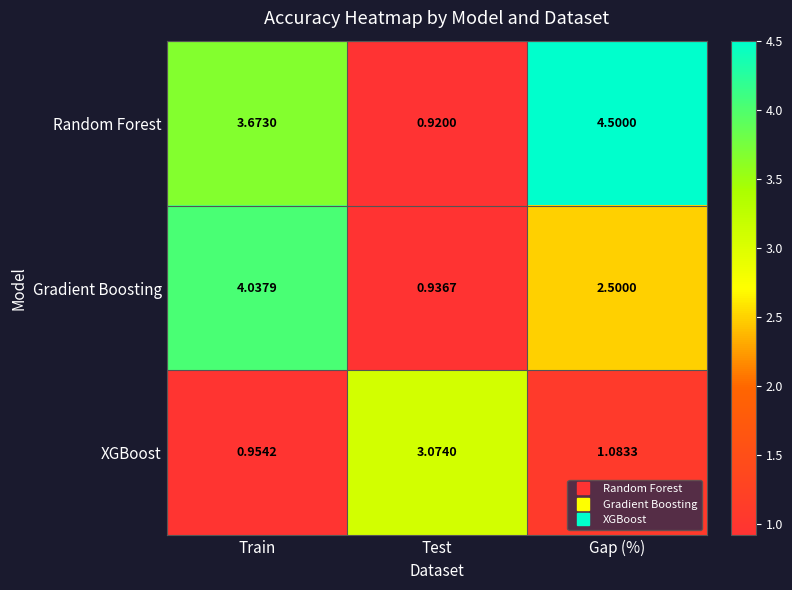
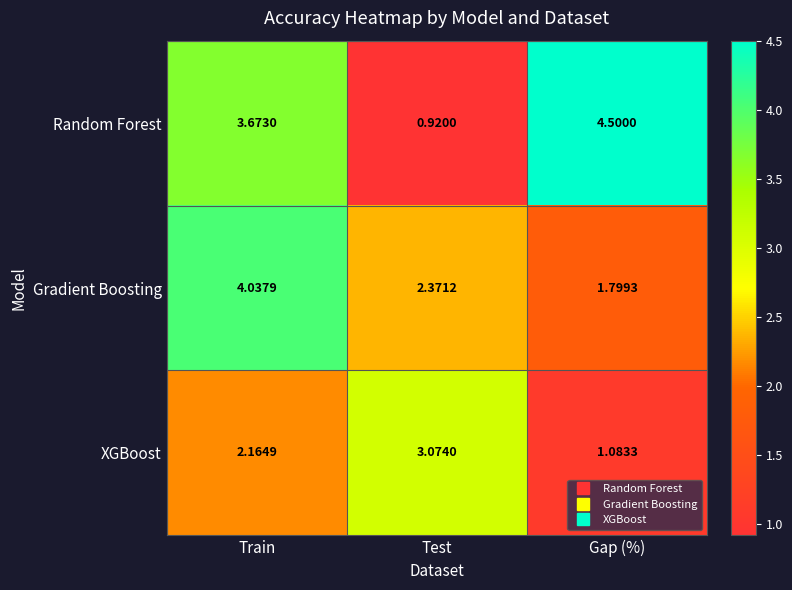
  {
    "Random Forest": {
      "Train": 3.6730,
      "Test": 0.9200,
      "Gap (%)": 4.5000
    },
    "Gradient Boosting": {
      "Train": 4.0379,
-     "Test": 0.9367,
-     "Gap (%)": 2.5000
+     "Test": 2.3712,
+     "Gap (%)": 1.7993
    },
    "XGBoost": {
-     "Train": 0.9542,
+     "Train": 2.1649,
      "Test": 3.0740,
      "Gap (%)": 1.0833
    }
  }
